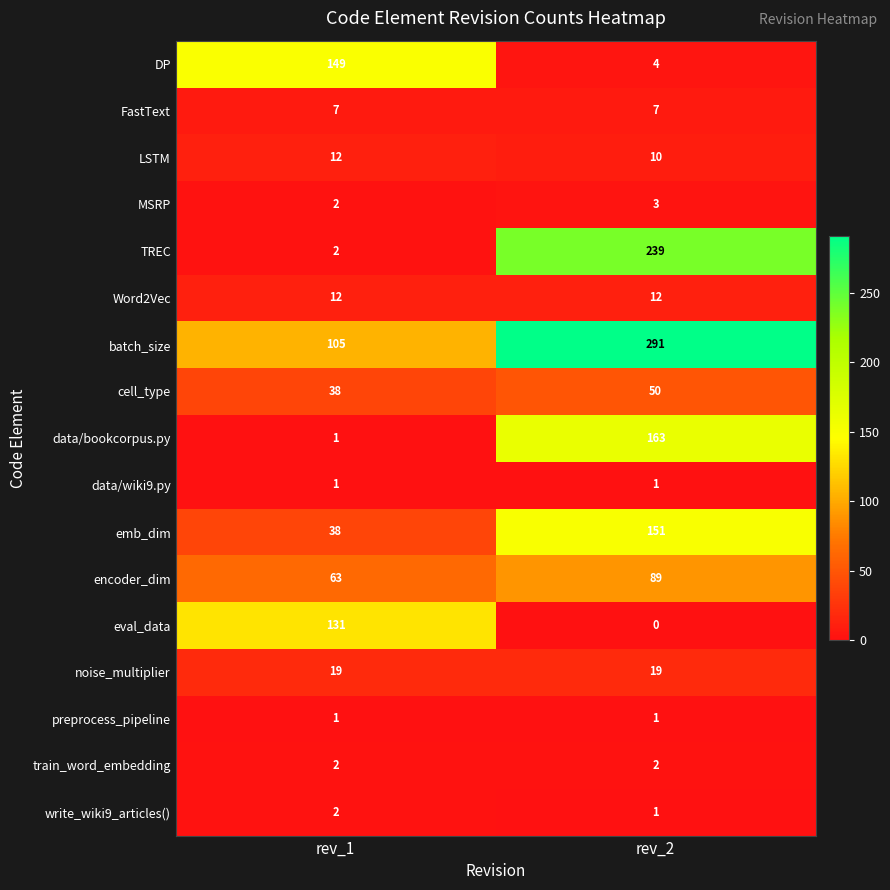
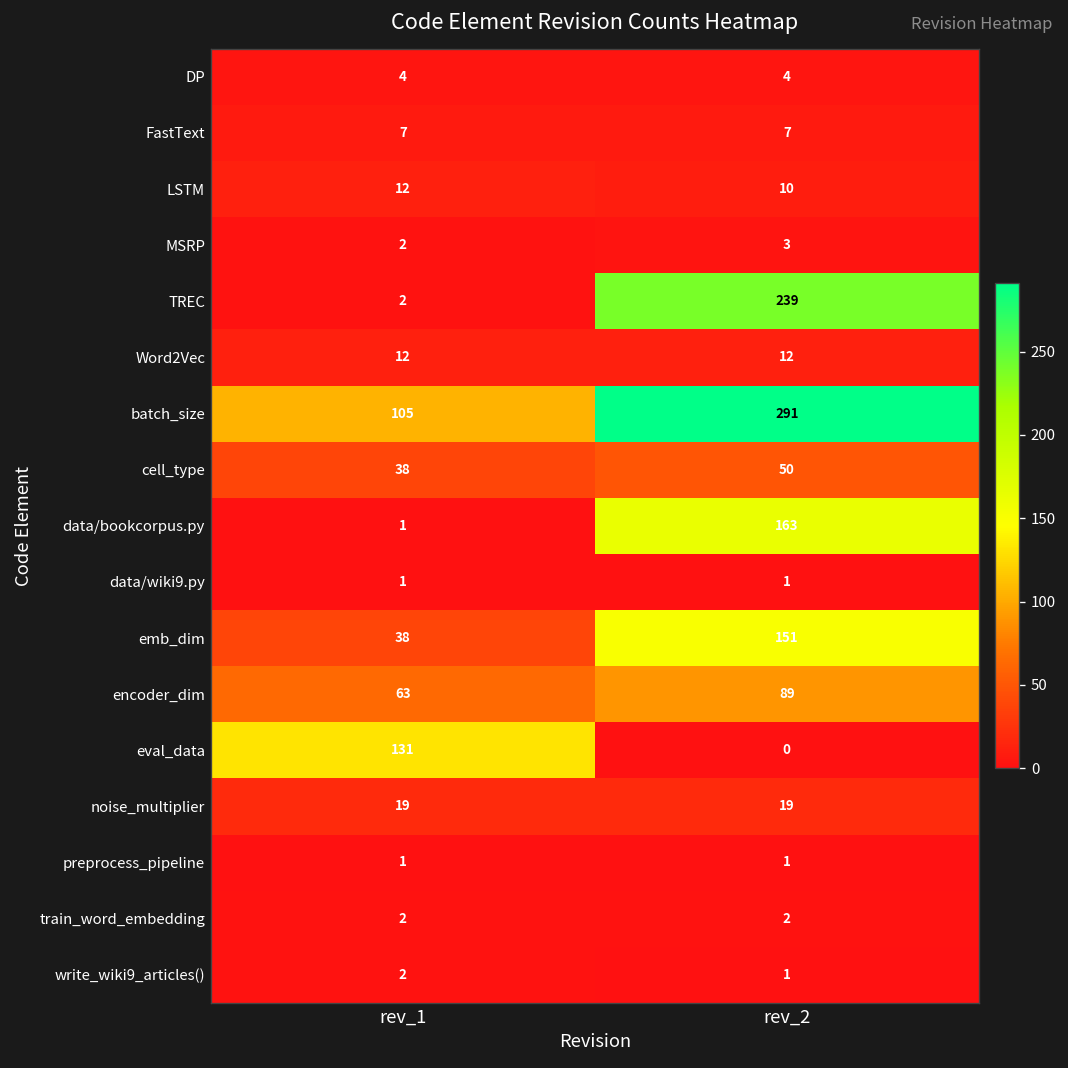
  {
    "DP": {
-     "rev_1": 149,
+     "rev_1": 4,
      "rev_2": 4
    },
    "FastText": {
      "rev_1": 7,
      "rev_2": 7
    },
    "LSTM": {
      "rev_1": 12,
      "rev_2": 10
    },
    "MSRP": {
      "rev_1": 2,
      "rev_2": 3
    },
    "TREC": {
      "rev_1": 2,
      "rev_2": 239
    },
    "Word2Vec": {
      "rev_1": 12,
      "rev_2": 12
    },
    "batch_size": {
      "rev_1": 105,
      "rev_2": 291
    },
    "cell_type": {
      "rev_1": 38,
      "rev_2": 50
    },
    "data/bookcorpus.py": {
      "rev_1": 1,
      "rev_2": 163
    },
    "data/wiki9.py": {
      "rev_1": 1,
      "rev_2": 1
    },
    "emb_dim": {
      "rev_1": 38,
      "rev_2": 151
    },
    "encoder_dim": {
      "rev_1": 63,
      "rev_2": 89
    },
    "eval_data": {
      "rev_1": 131,
      "rev_2": 0
    },
    "noise_multiplier": {
      "rev_1": 19,
      "rev_2": 19
    },
    "preprocess_pipeline": {
      "rev_1": 1,
      "rev_2": 1
    },
    "train_word_embedding": {
      "rev_1": 2,
      "rev_2": 2
    },
    "write_wiki9_articles()": {
      "rev_1": 2,
      "rev_2": 1
    }
  }
